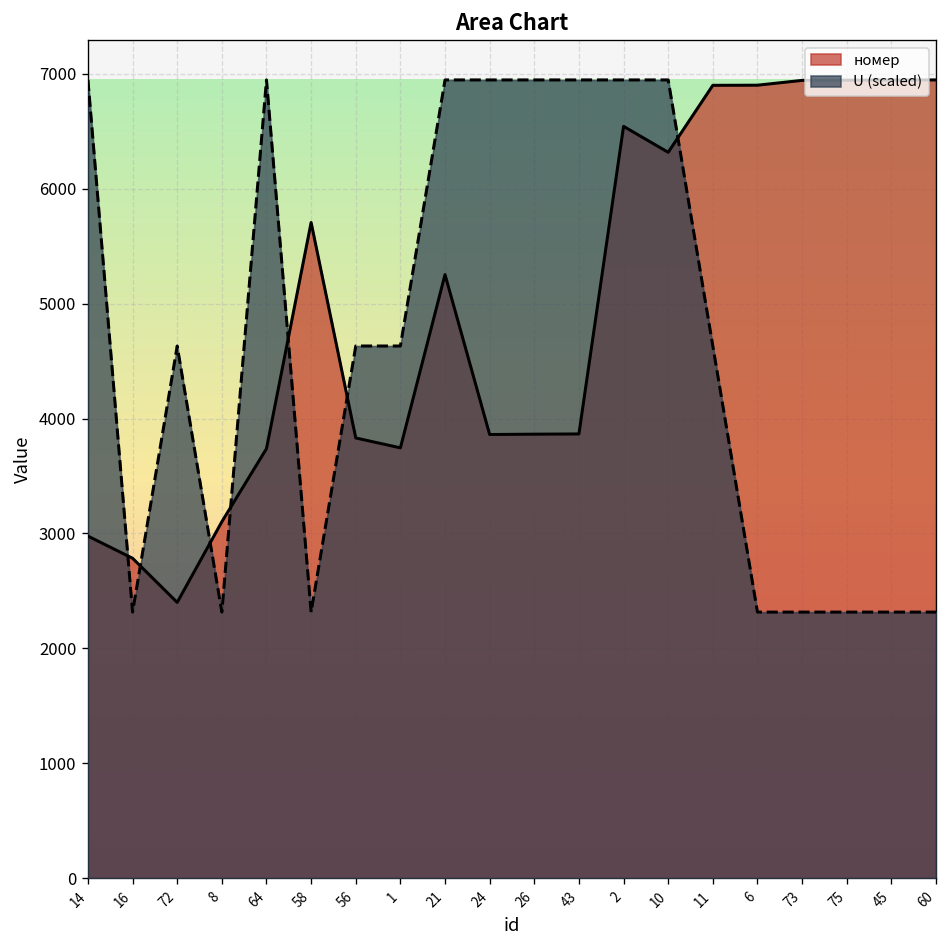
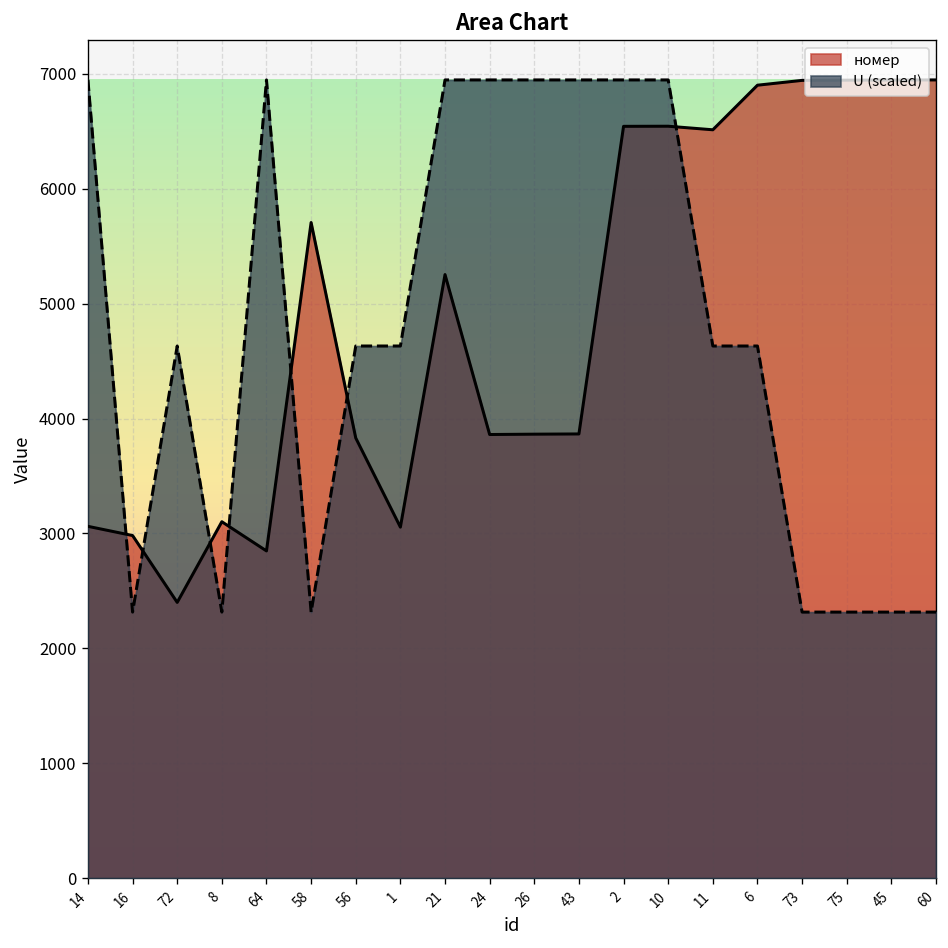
  {
    "номер": {
-     "14": 3000,
-     "16": 2800,
+     "14": 3100,
+     "16": 3000,
      "72": 2400,
      "8": 3100,
-     "64": 3700,
+     "64": 2800,
      "58": 5700,
      "56": 3800,
-     "1": 3700,
+     "1": 3100,
      "21": 5300,
      "24": 3900,
      "26": 3900,
      "43": 3900,
      "2": 6500,
-     "10": 6300,
-     "11": 6900,
+     "10": 6500,
+     "11": 6500,
      "6": 6900,
      "73": 6900,
      "60": 6900
    },
    "U (scaled)": {
      "14": 6900,
      "16": 2300,
      "72": 4600,
      "8": 2300,
      "64": 6900,
      "58": 2300,
      "56": 4600,
      "1": 4600,
      "21": 6900,
      "24": 6900,
      "26": 6900,
      "43": 6900,
      "2": 6900,
      "10": 6900,
      "11": 4600,
-     "6": 2300,
+     "6": 4600,
      "73": 2300,
      "75": 2300,
      "45": 2300,
      "60": 2300
    }
  }
